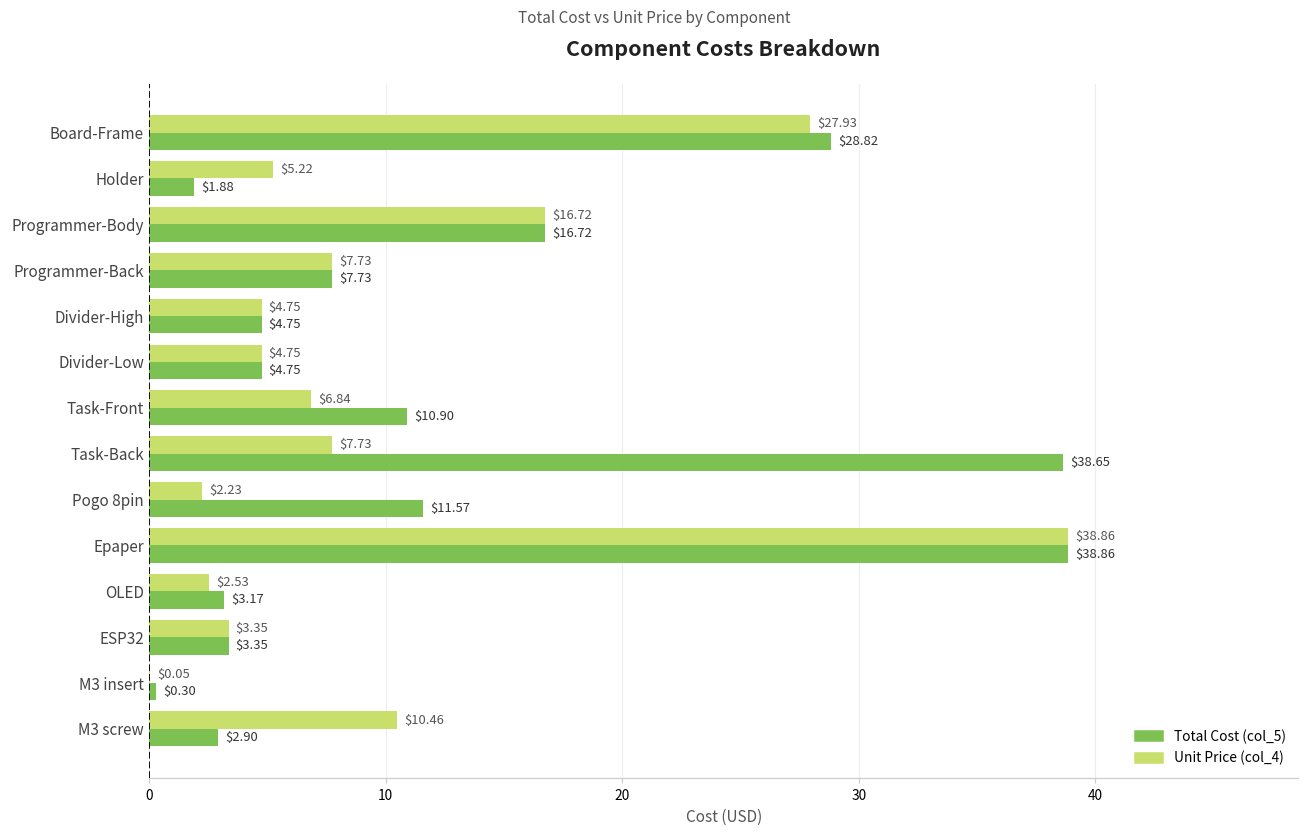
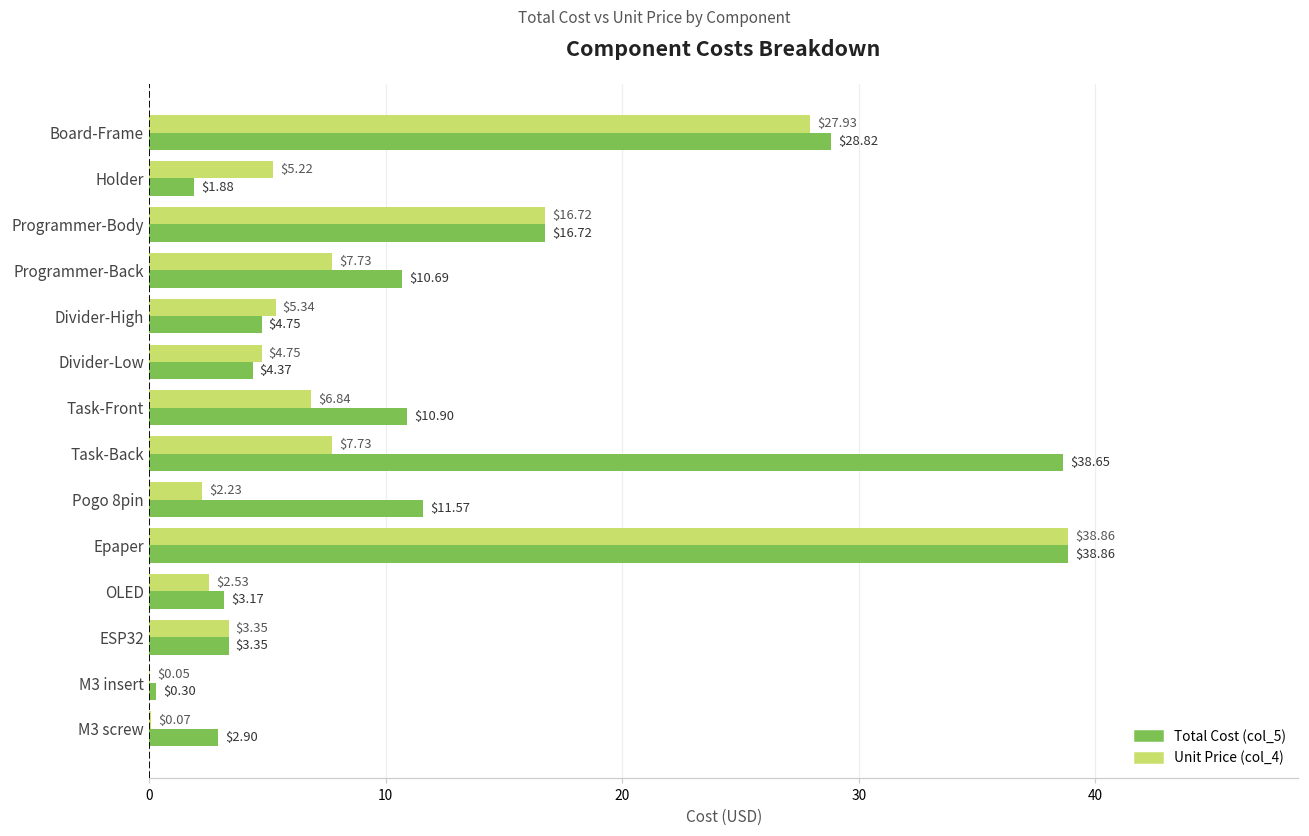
  {
    "Total Cost (col_5)": {
      "Board-Frame": "$28.82",
      "Holder": "$1.88",
      "Programmer-Body": "$16.72",
-     "Programmer-Back": "$7.73",
+     "Programmer-Back": "$10.69",
      "Divider-High": "$4.75",
-     "Divider-Low": "$4.75",
+     "Divider-Low": "$4.37",
      "Task-Front": "$10.90",
      "Task-Back": "$38.65",
      "Pogo 8pin": "$11.57",
      "Epaper": "$38.86",
      "OLED": "$3.17",
      "ESP32": "$3.35",
      "M3 insert": "$0.30",
      "M3 screw": "$2.90"
    },
    "Unit Price (col_4)": {
      "Board-Frame": "$27.93",
      "Holder": "$5.22",
      "Programmer-Body": "$16.72",
      "Programmer-Back": "$7.73",
-     "Divider-High": "$4.75",
+     "Divider-High": "$5.34",
      "Divider-Low": "$4.75",
      "Task-Front": "$6.84",
      "Task-Back": "$7.73",
      "Pogo 8pin": "$2.23",
      "Epaper": "$38.86",
      "OLED": "$2.53",
      "ESP32": "$3.35",
      "M3 insert": "$0.05",
-     "M3 screw": "$10.46"
+     "M3 screw": "$0.07"
    }
  }
